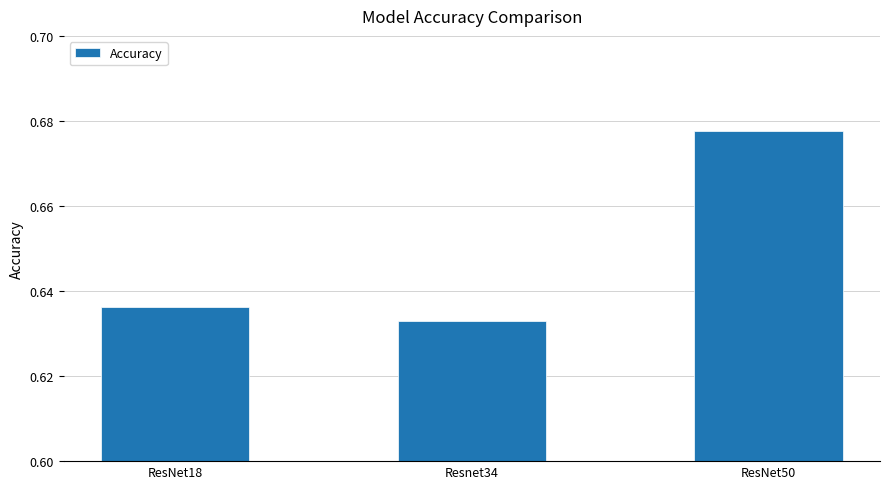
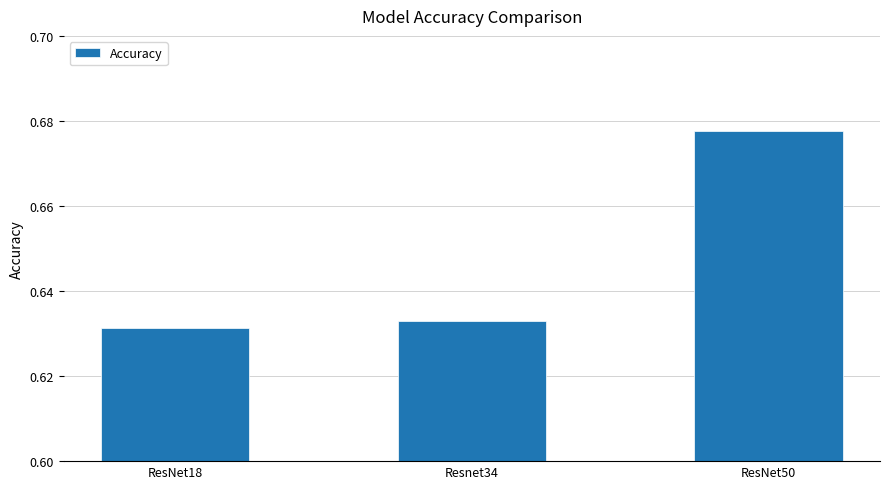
  {
-   "ResNet18": 0.636,
+   "ResNet18": 0.631,
    "Resnet34": 0.633,
    "ResNet50": 0.678
  }
